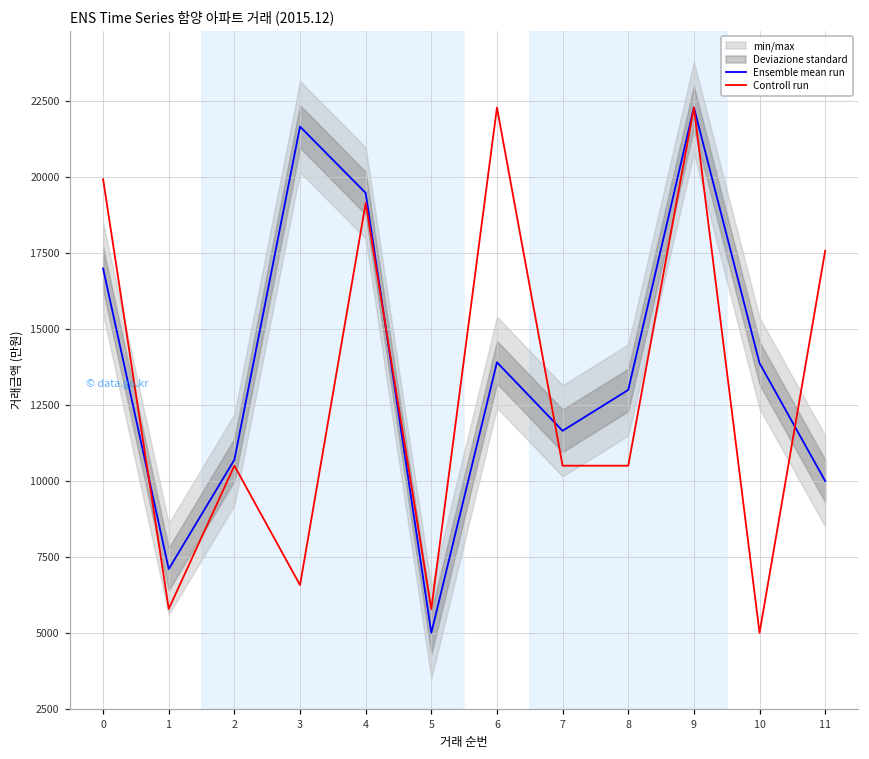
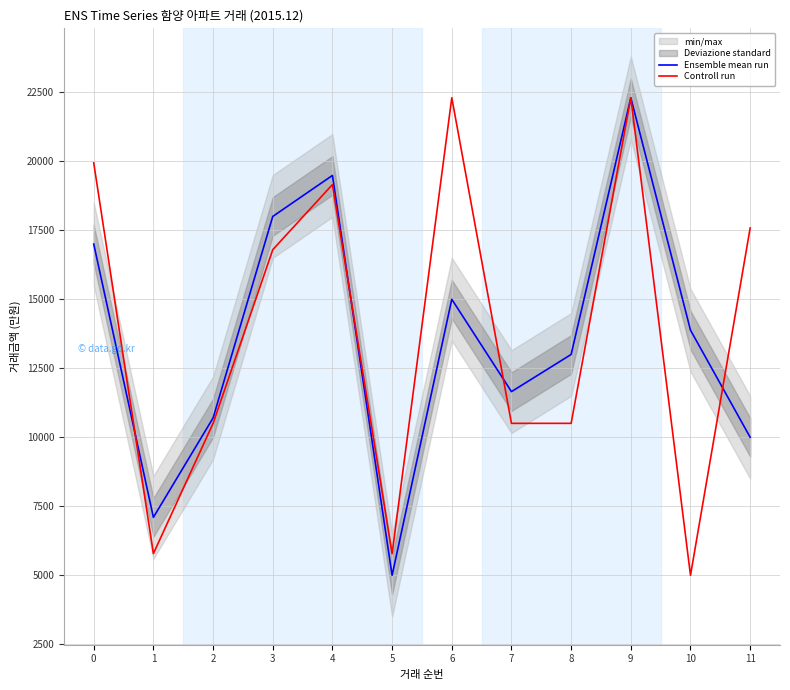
  {
    "Ensemble mean run": {
      "0": 17000,
      "1": 7100,
      "2": 10700,
-     "3": 21700,
+     "3": 18000,
      "4": 19500,
      "5": 5000,
-     "6": 13900,
+     "6": 15000,
      "7": 11700,
      "8": 13000,
      "10": 13900,
      "11": 10000
    },
    "Controll run": {
      "0": 19900,
      "1": 5800,
      "2": 10500,
-     "3": 6600,
+     "3": 16800,
      "4": 19200,
      "6": 22300,
      "7": 10500,
      "8": 10500,
      "10": 5000,
      "11": 17600
    }
  }
